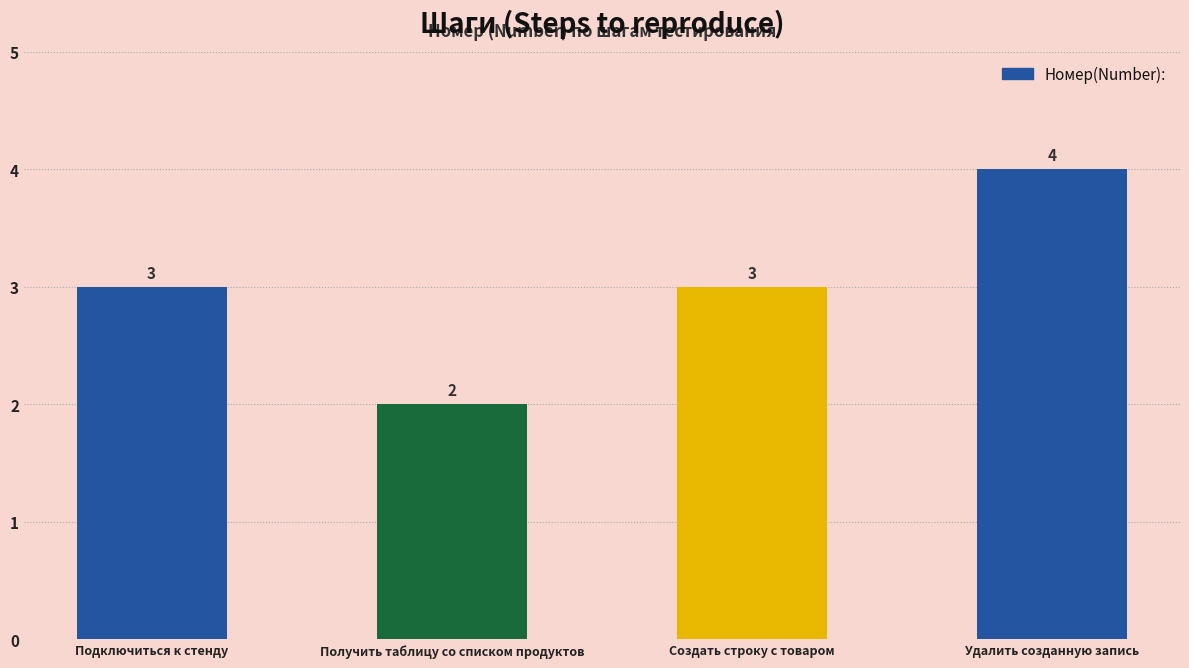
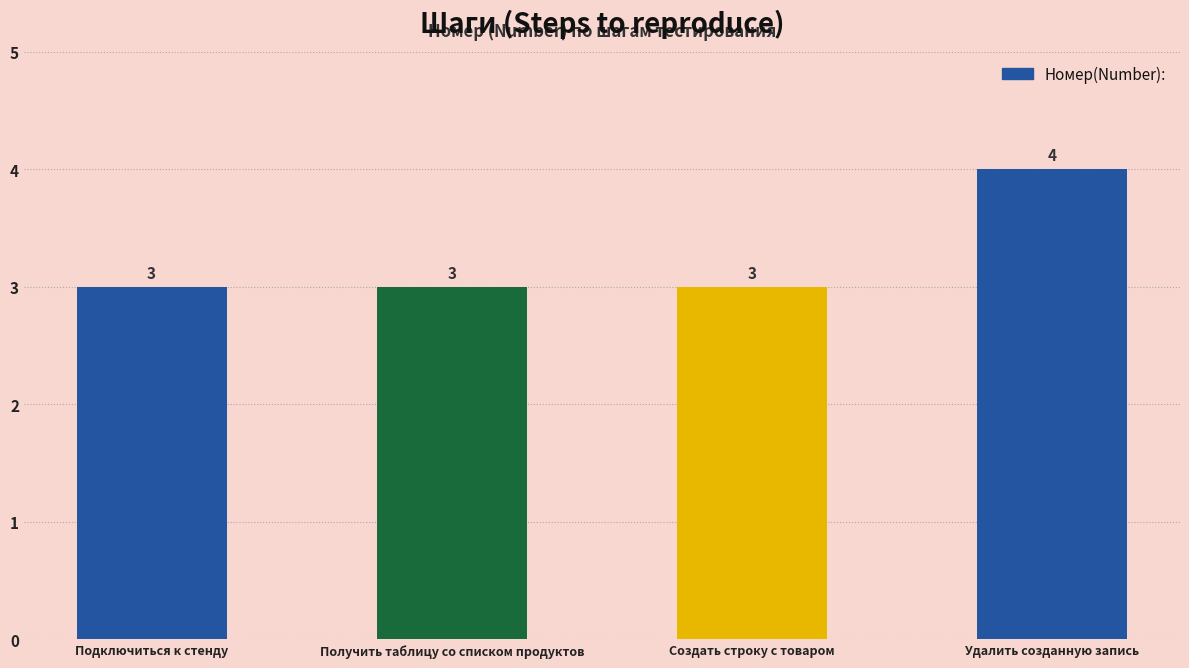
  {
    "Подключиться к стенду": 3,
-   "Получить таблицу со списком продуктов": 2,
+   "Получить таблицу со списком продуктов": 3,
    "Создать строку с товаром": 3,
    "Удалить созданную запись": 4
  }
